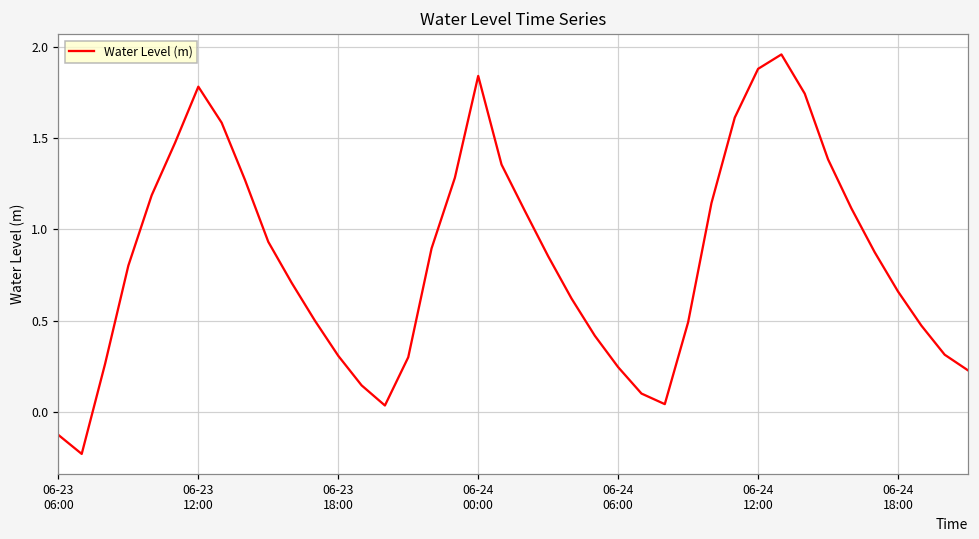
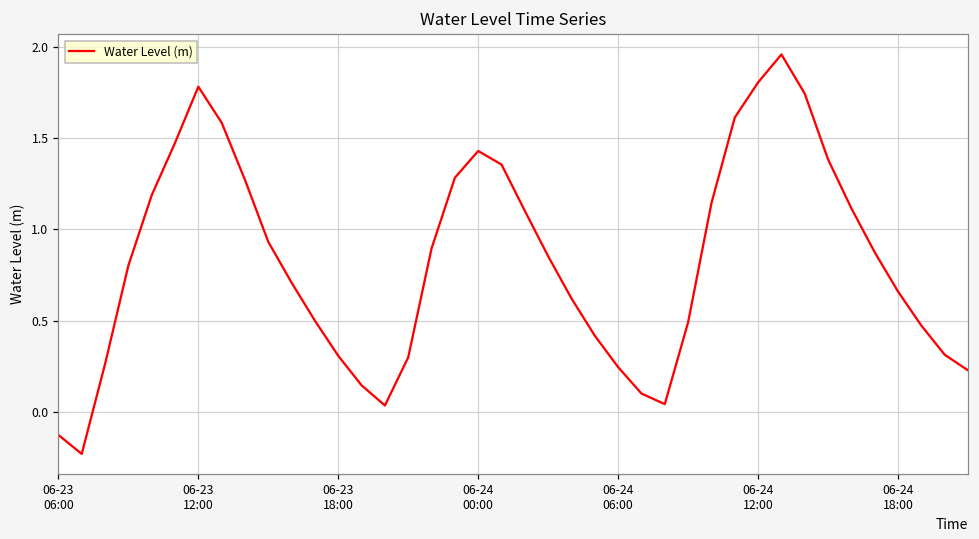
  {
    "06-23 06:00": -0.13,
    "06-23 12:00": 1.78,
    "06-23 18:00": 0.31,
-   "06-24 00:00": 1.84,
+   "06-24 00:00": 1.43,
    "06-24 06:00": 0.25,
-   "06-24 12:00": 1.88,
+   "06-24 12:00": 1.80,
    "06-24 18:00": 0.66
  }
